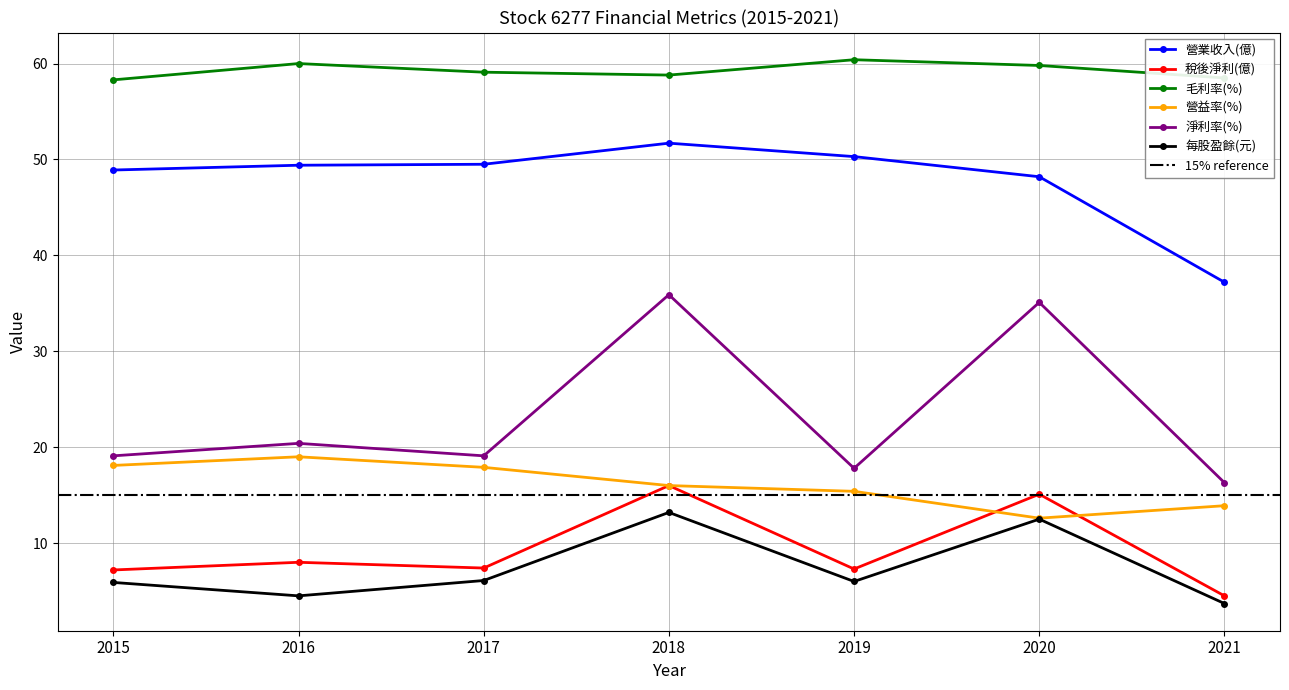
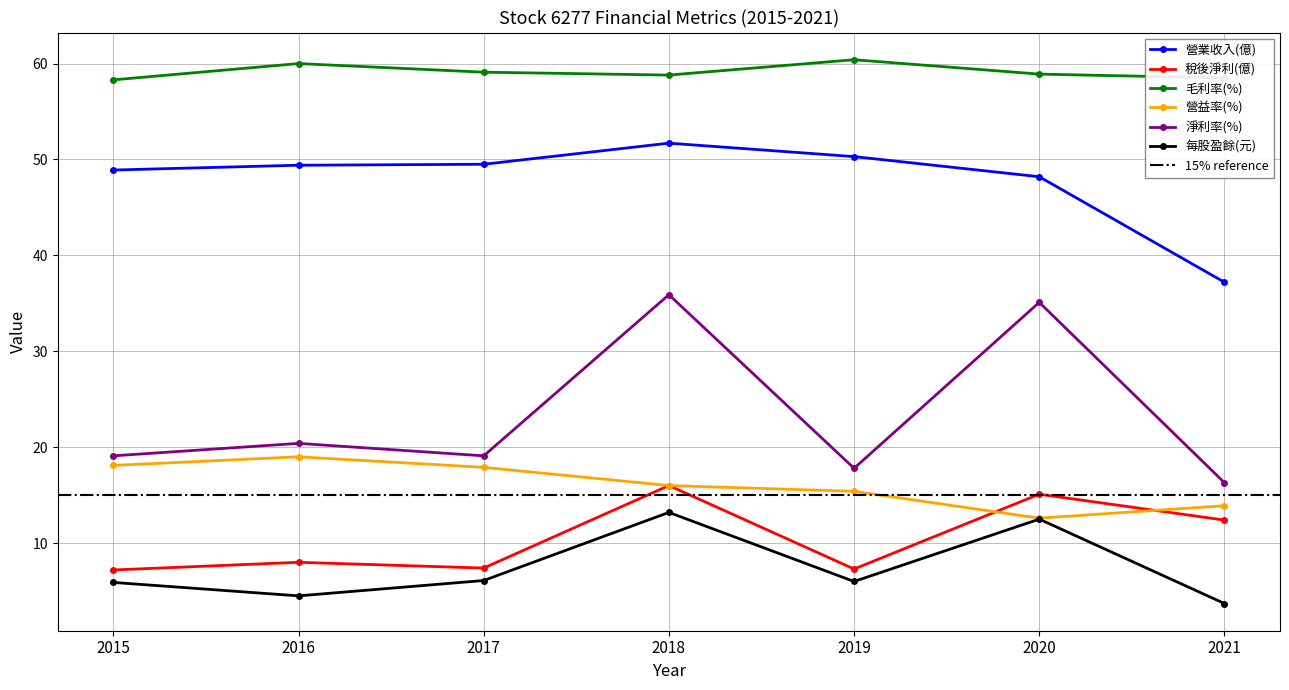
  {
    "營業收入(億)": {
      "2015": 49,
      "2016": 49,
      "2017": 50,
      "2018": 52,
      "2019": 50,
      "2020": 48,
      "2021": 37
    },
    "稅後淨利(億)": {
      "2015": 7,
      "2016": 8,
      "2017": 7,
      "2019": 7,
      "2020": 15,
-     "2021": 5
+     "2021": 12
    },
    "毛利率(%)": {
      "2015": 58,
      "2016": 60,
      "2017": 59,
      "2018": 59,
      "2019": 60,
-     "2020": 60
+     "2020": 59
    },
    "營益率(%)": {
      "2015": 18,
      "2016": 19,
      "2017": 18,
      "2019": 15,
      "2021": 14
    },
    "淨利率(%)": {
      "2015": 19,
      "2016": 20,
      "2017": 19,
      "2018": 36,
      "2019": 18,
      "2020": 35,
      "2021": 16
    },
    "每股盈餘(元)": {
      "2015": 6,
      "2016": 5,
      "2017": 6,
      "2018": 13,
      "2019": 6,
      "2021": 4
    }
  }
